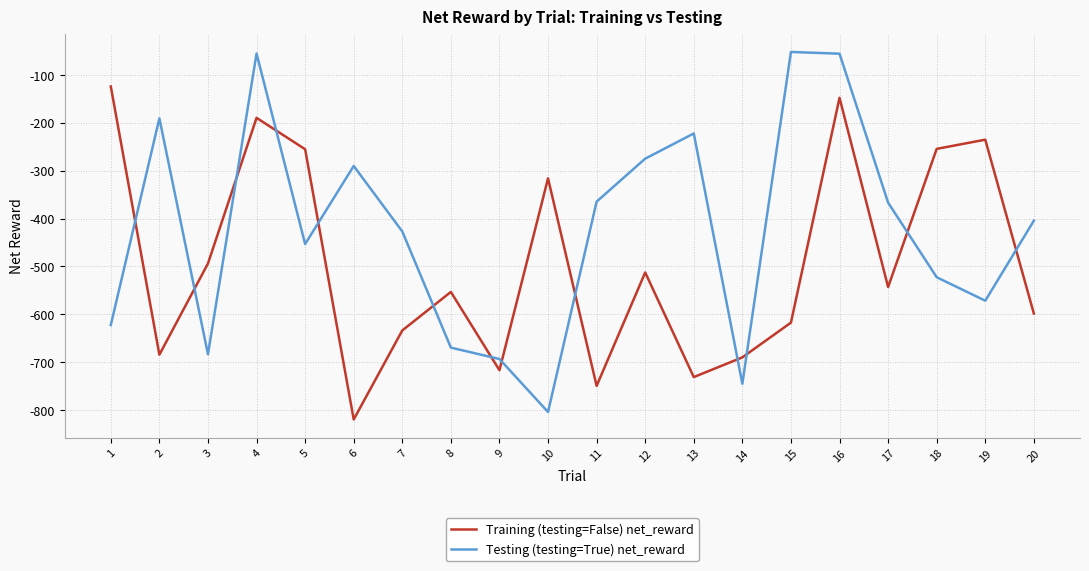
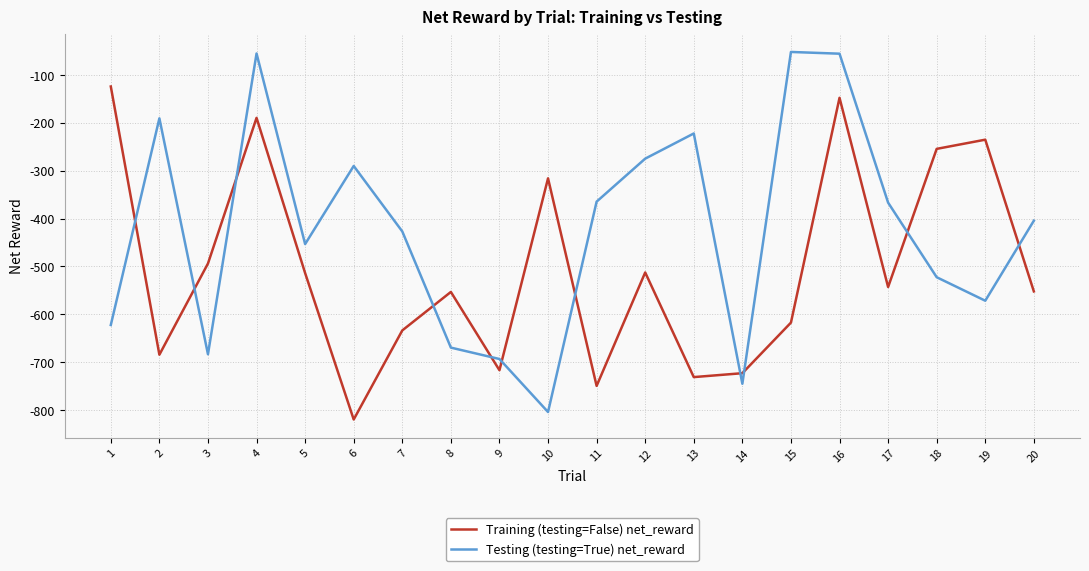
  {
    "Training (testing=False) net_reward": {
      "1": -120,
      "2": -680,
      "3": -490,
      "4": -190,
-     "5": -260,
+     "5": -510,
      "6": -820,
      "7": -630,
      "8": -550,
      "9": -720,
      "10": -320,
      "11": -750,
      "12": -510,
      "13": -730,
-     "14": -690,
+     "14": -720,
      "15": -620,
      "16": -150,
      "17": -540,
      "18": -250,
      "19": -240,
-     "20": -600
+     "20": -550
    },
    "Testing (testing=True) net_reward": {
      "1": -620,
      "2": -190,
      "3": -680,
      "4": -60,
      "5": -450,
      "6": -290,
      "7": -430,
      "8": -670,
      "9": -690,
      "10": -800,
      "11": -360,
      "12": -270,
      "13": -220,
      "14": -740,
      "15": -50,
      "16": -60,
      "17": -370,
      "18": -520,
      "19": -570,
      "20": -400
    }
  }
